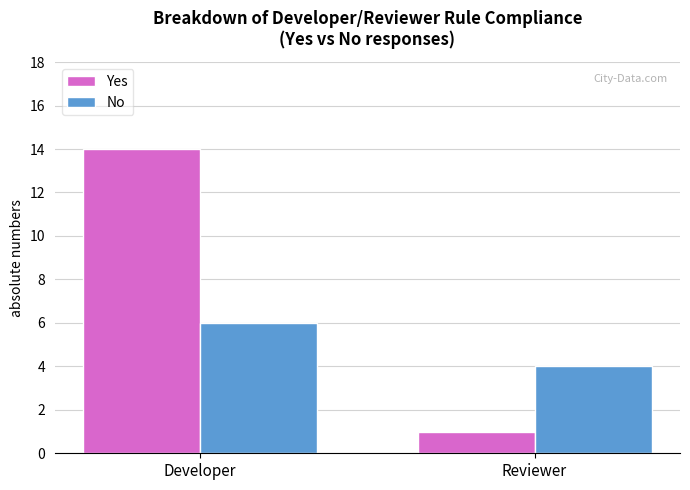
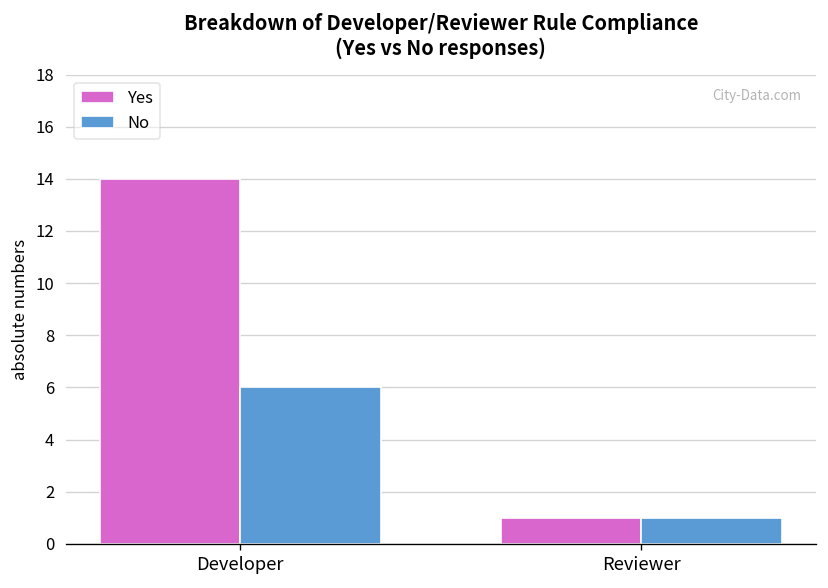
  {
    "Yes": {
      "Developer": 14,
      "Reviewer": 1
    },
    "No": {
      "Developer": 6,
-     "Reviewer": 4
+     "Reviewer": 1
    }
  }
